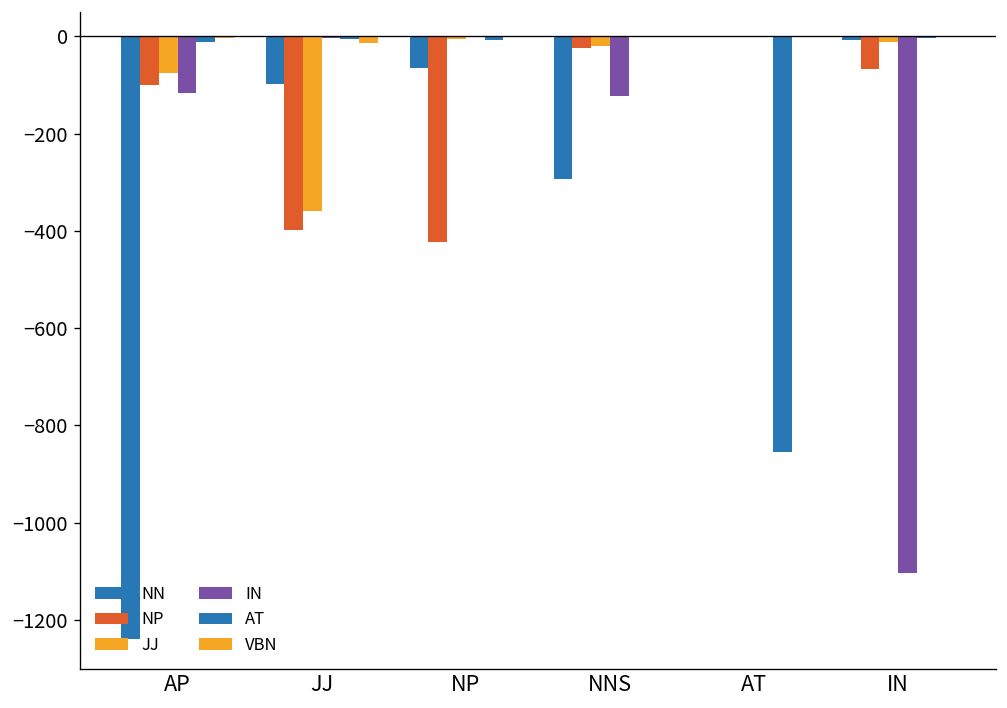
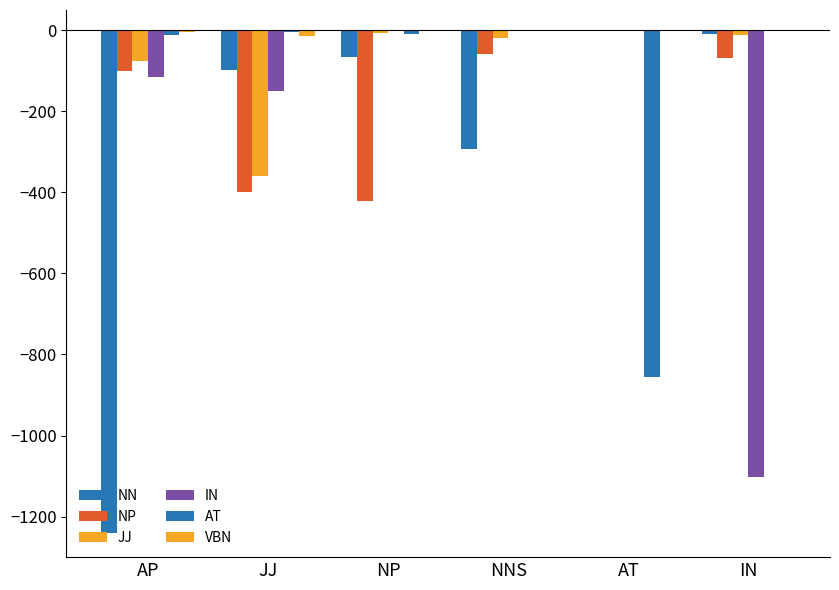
  {
    "NP": {
      "AP": -100,
      "JJ": -400,
      "NP": -420,
-     "NNS": -20,
+     "NNS": -60,
      "IN": -70
    },
    "IN": {
      "AP": -120,
-     "JJ": 0,
-     "NNS": -120,
+     "JJ": -150,
+     "NNS": 0,
      "AT": 0,
      "IN": -1100
    }
  }
